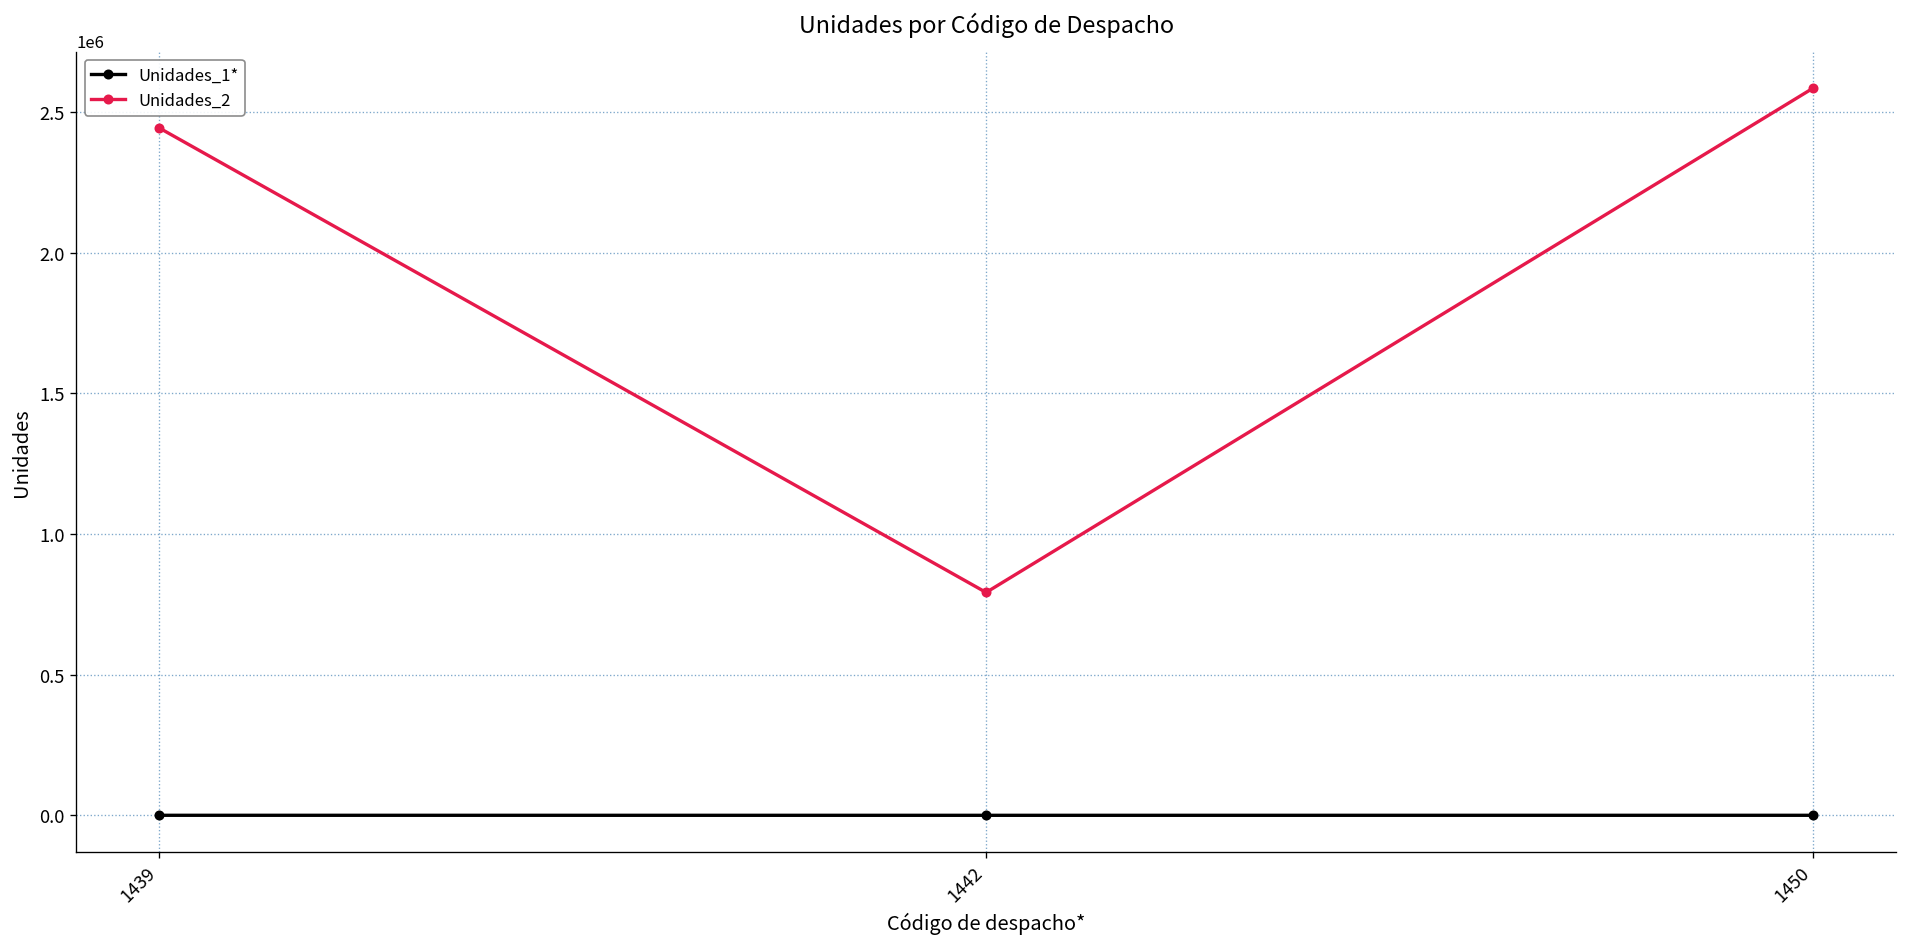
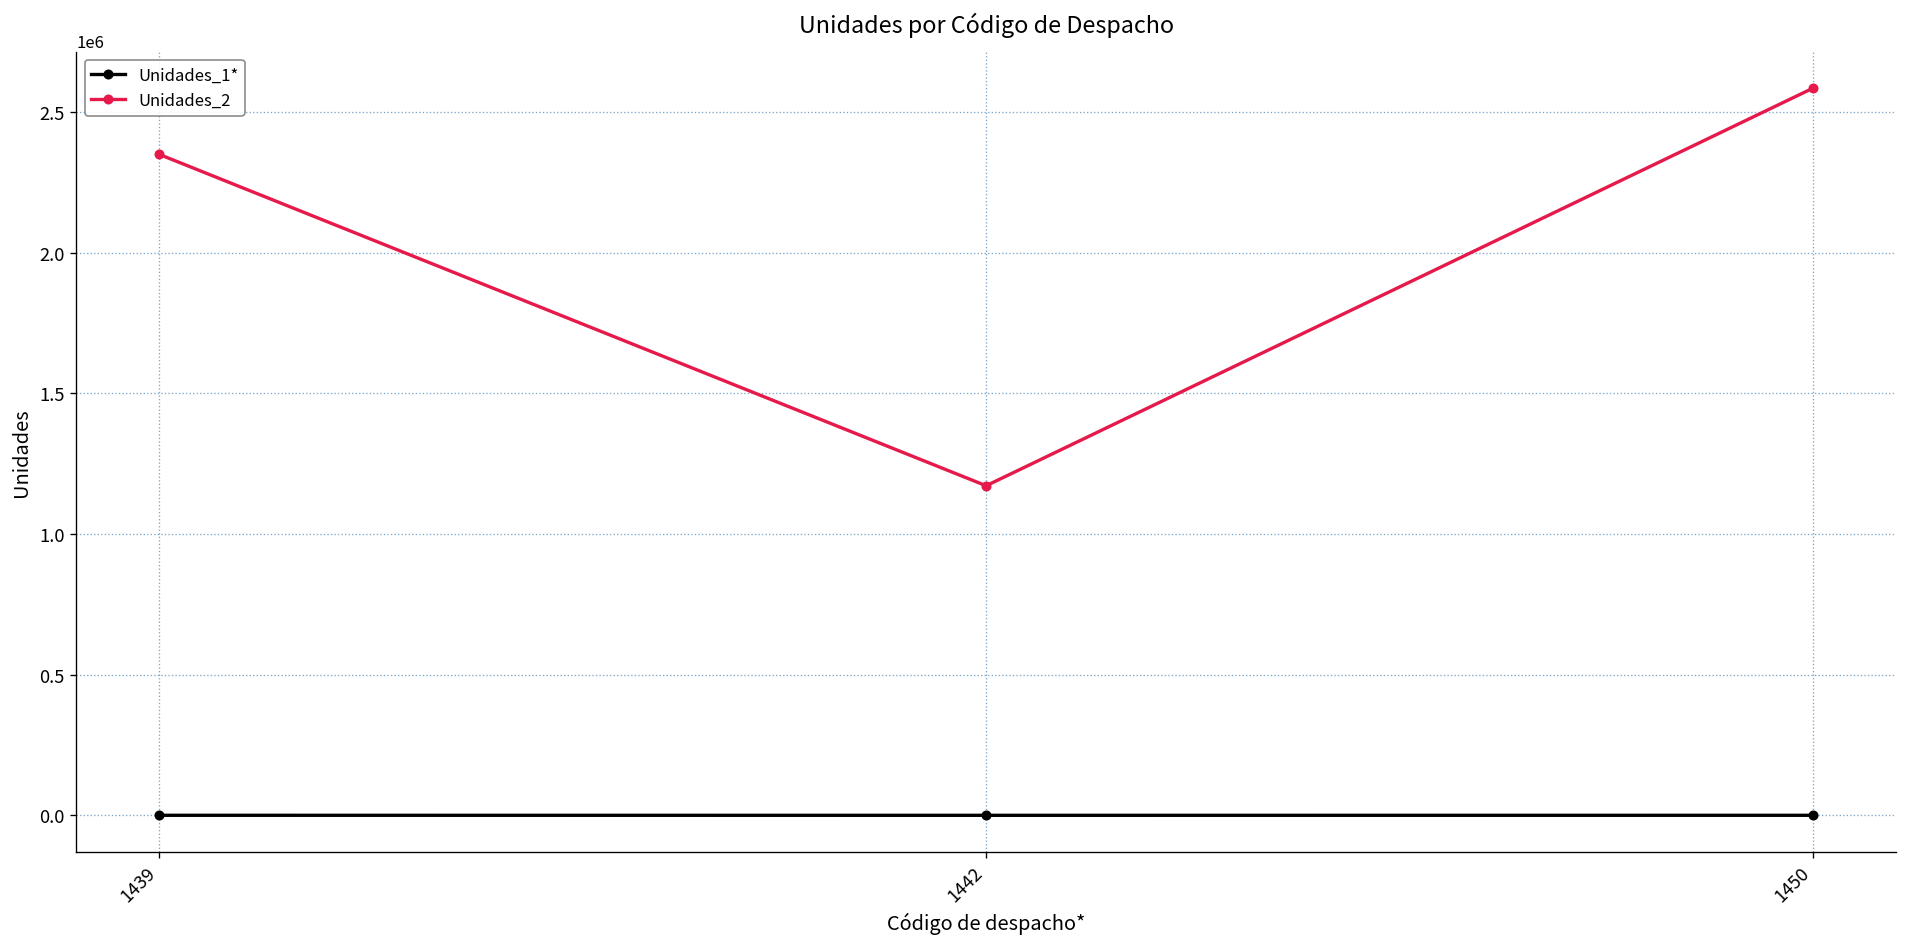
  {
    "Unidades_1*": {
      "1439": 0,
      "1442": 0,
      "1450": 0
    },
    "Unidades_2": {
-     "1439": 2440000,
-     "1442": 790000,
+     "1439": 2350000,
+     "1442": 1170000,
      "1450": 2590000
    }
  }
